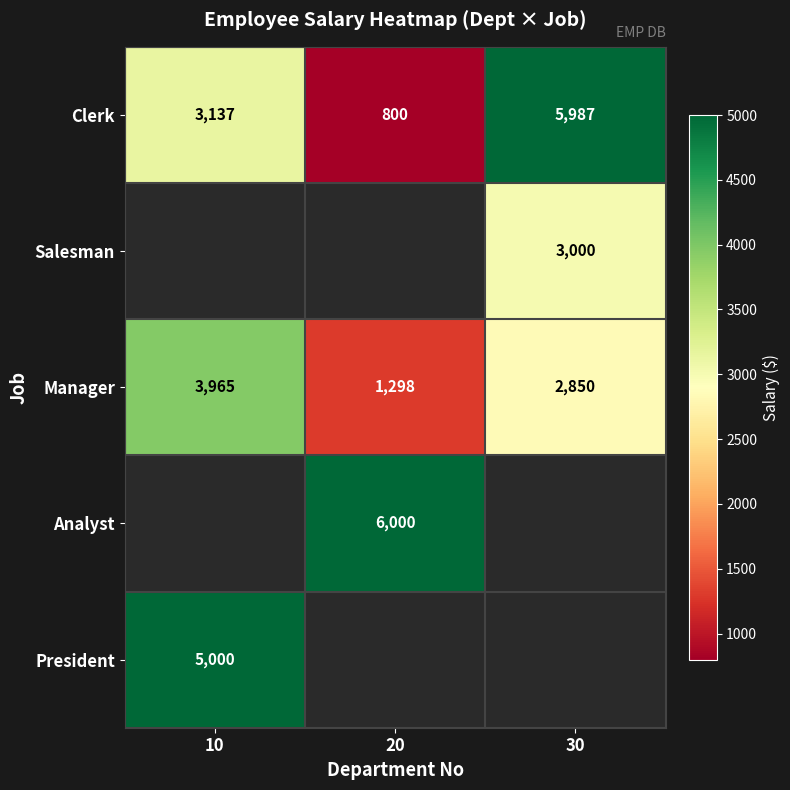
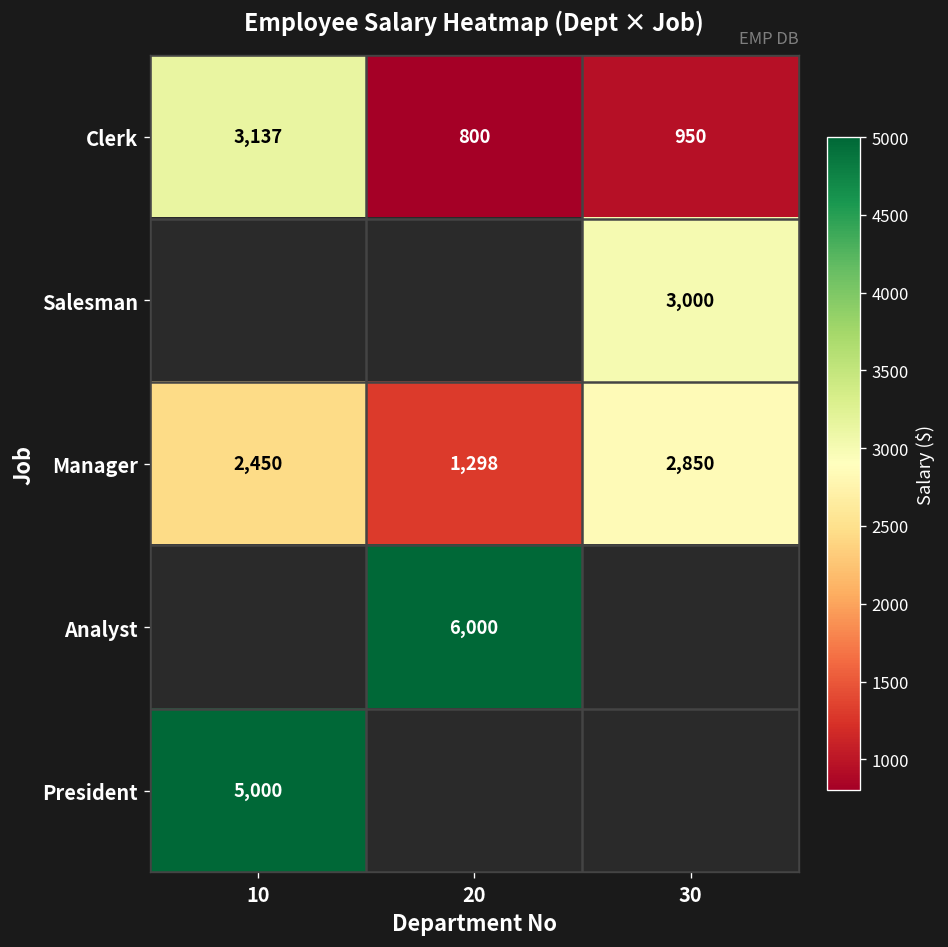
  {
    "Clerk": {
      "10": "3,137",
      "20": "800",
-     "30": "5,987"
+     "30": "950"
    },
    "Salesman": {
      "30": "3,000"
    },
    "Manager": {
-     "10": "3,965",
+     "10": "2,450",
      "20": "1,298",
      "30": "2,850"
    },
    "Analyst": {
      "20": "6,000"
    },
    "President": {
      "10": "5,000"
    }
  }
